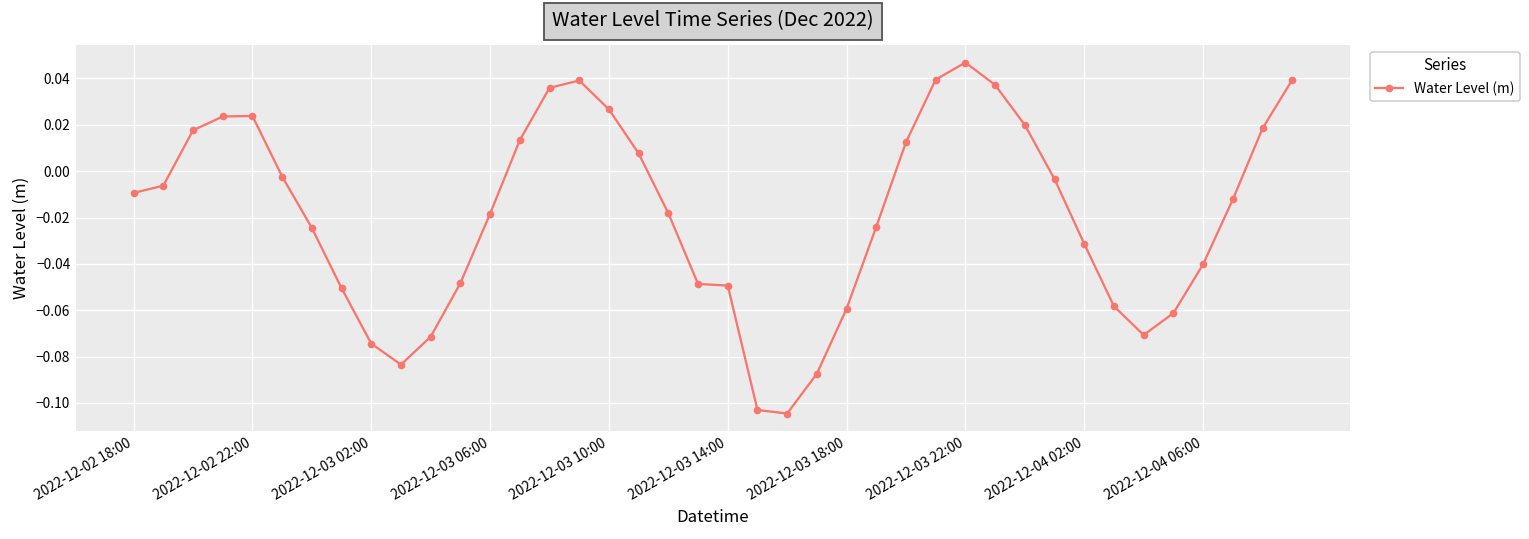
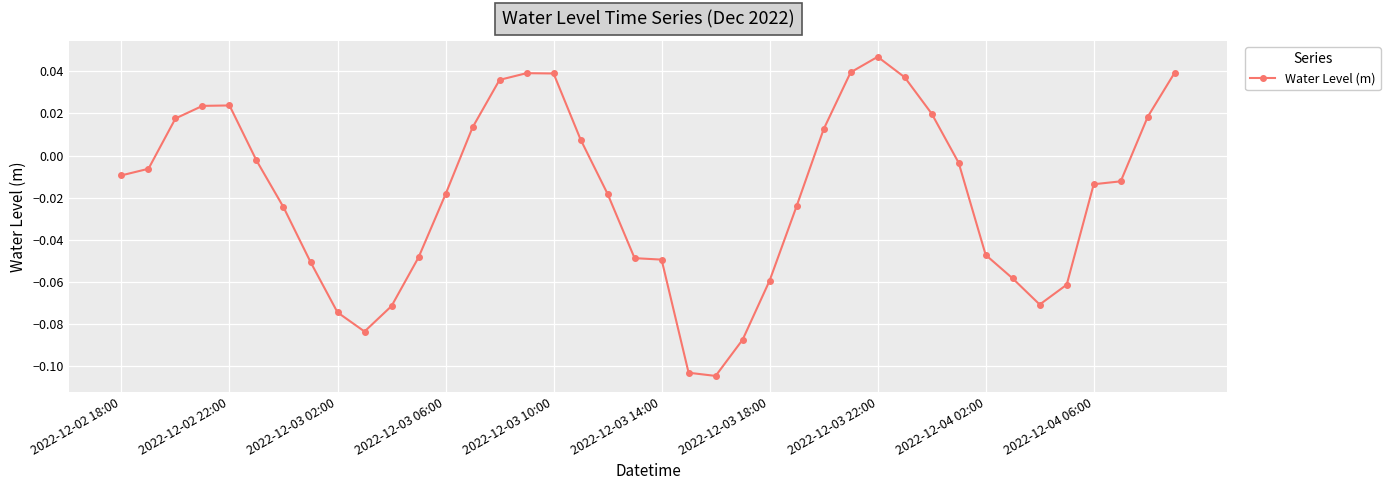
  {
    "2022-12-02 18:00": -0.009,
    "2022-12-02 22:00": 0.024,
    "2022-12-03 02:00": -0.074,
    "2022-12-03 06:00": -0.018,
-   "2022-12-03 10:00": 0.027,
+   "2022-12-03 10:00": 0.039,
    "2022-12-03 14:00": -0.049,
    "2022-12-03 18:00": -0.059,
    "2022-12-03 22:00": 0.047,
-   "2022-12-04 02:00": -0.031,
-   "2022-12-04 06:00": -0.040
+   "2022-12-04 02:00": -0.047,
+   "2022-12-04 06:00": -0.014
  }
